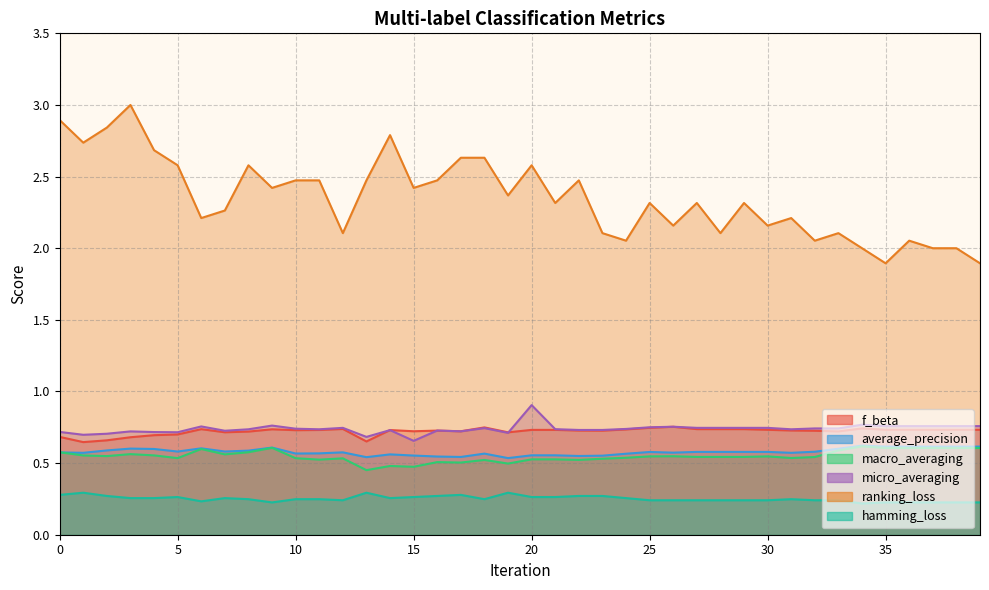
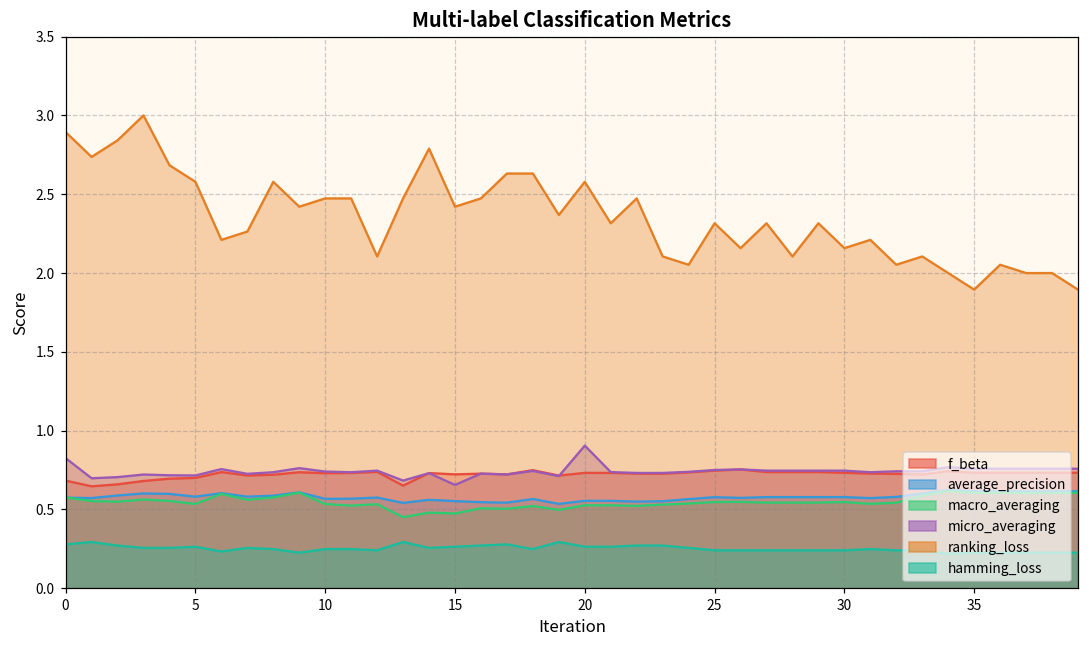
  {
    "micro_averaging": {
-     "0": 0.72,
+     "0": 0.83,
      "15": 0.66,
      "20": 0.90
    }
  }
